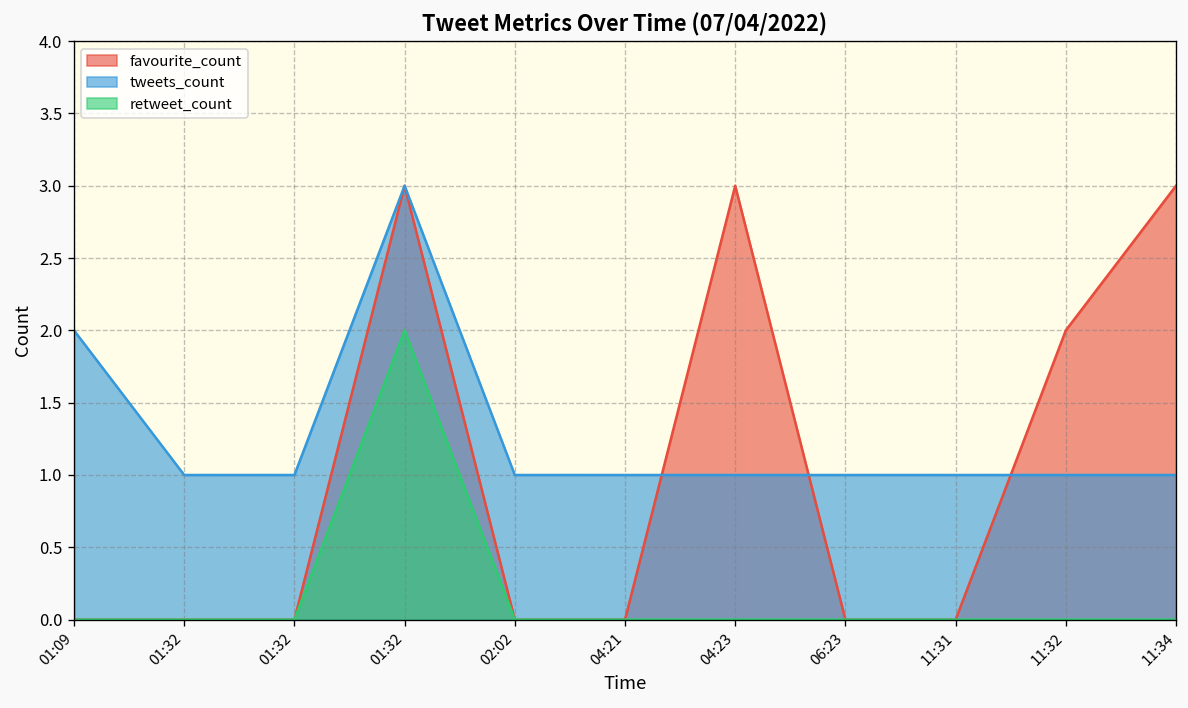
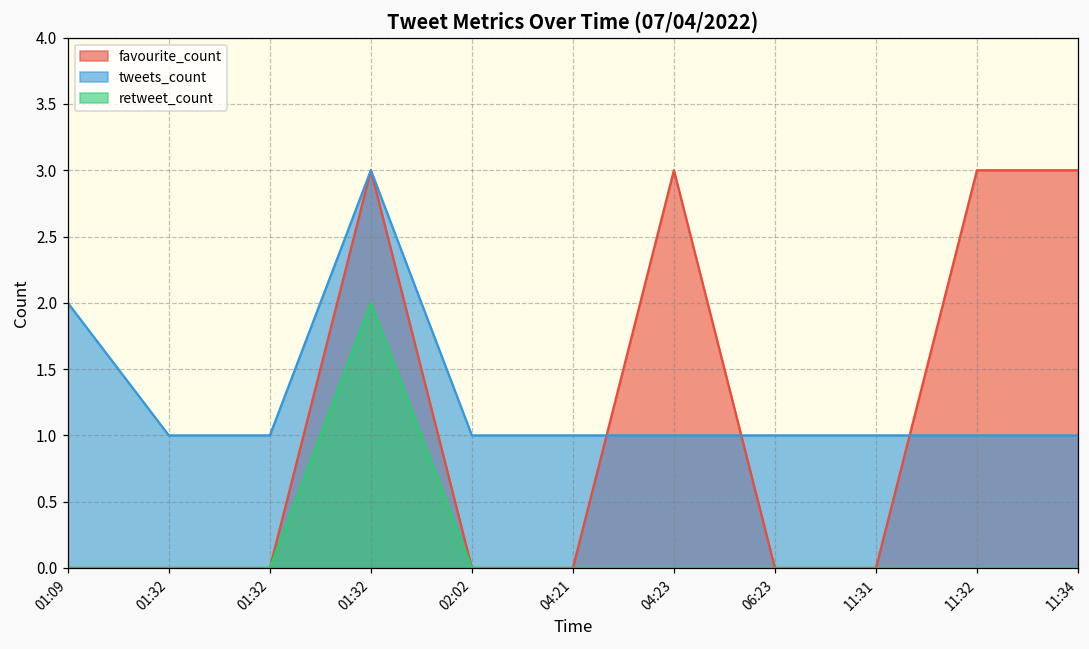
  {
    "favourite_count": {
      "04:23": 3,
-     "11:32": 2,
+     "11:32": 3,
      "11:34": 3
    },
    "tweets_count": {
      "01:09": 2,
      "02:02": 1,
      "04:21": 1,
      "04:23": 1,
      "06:23": 1,
      "11:31": 1,
      "11:32": 1,
      "11:34": 1
    },
    "retweet_count": {
      "04:23": 0,
      "11:32": 0,
      "11:34": 0
    }
  }
